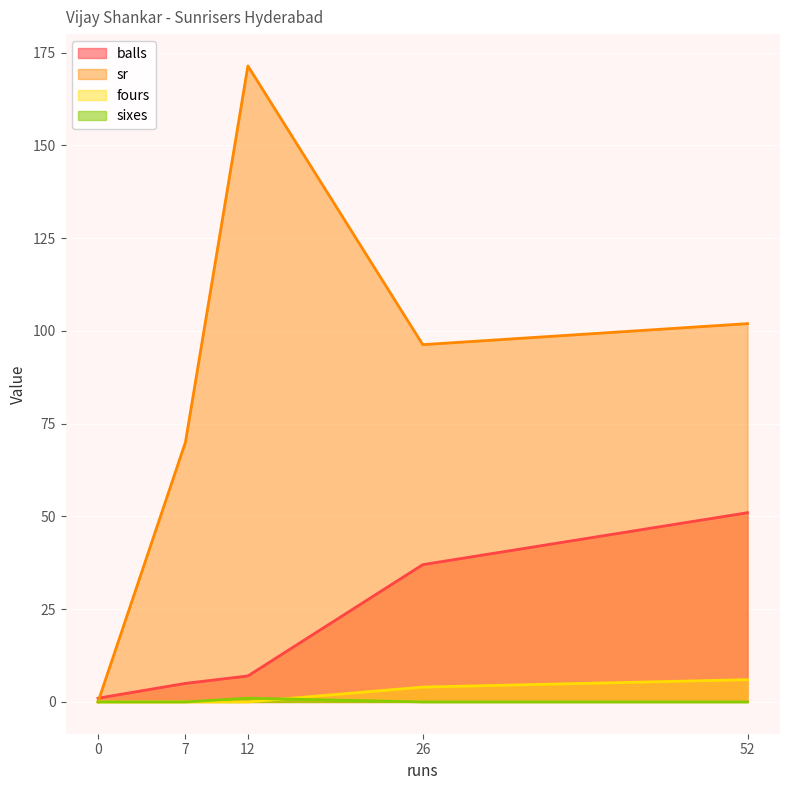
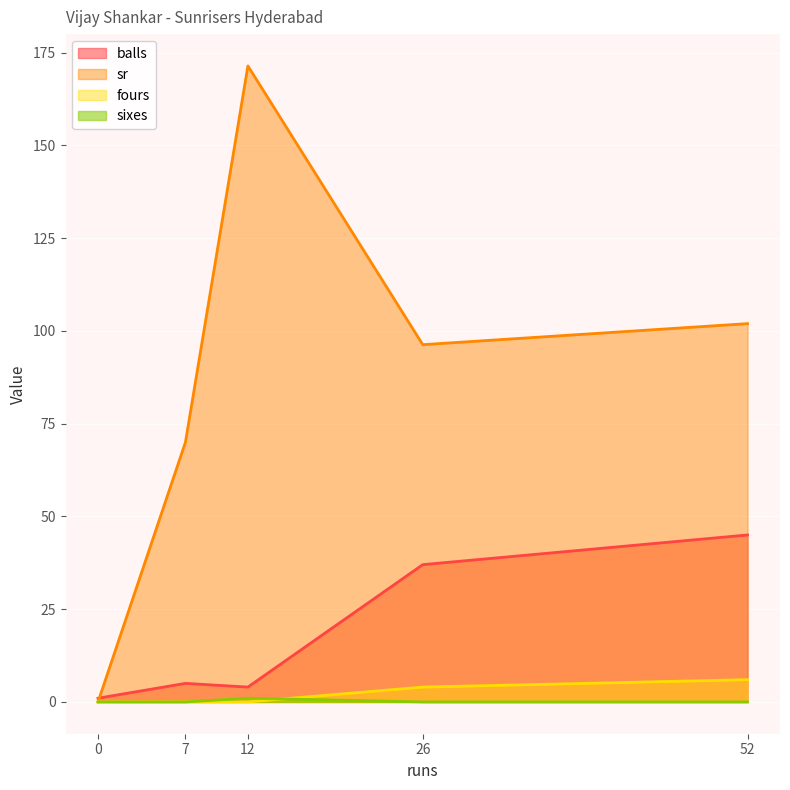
  {
    "balls": {
      "0": 1,
      "7": 5,
-     "12": 7,
+     "12": 4,
      "26": 37,
-     "52": 51
+     "52": 45
    },
    "sixes": {
      "12": 1,
      "26": 0,
      "52": 0
    }
  }
